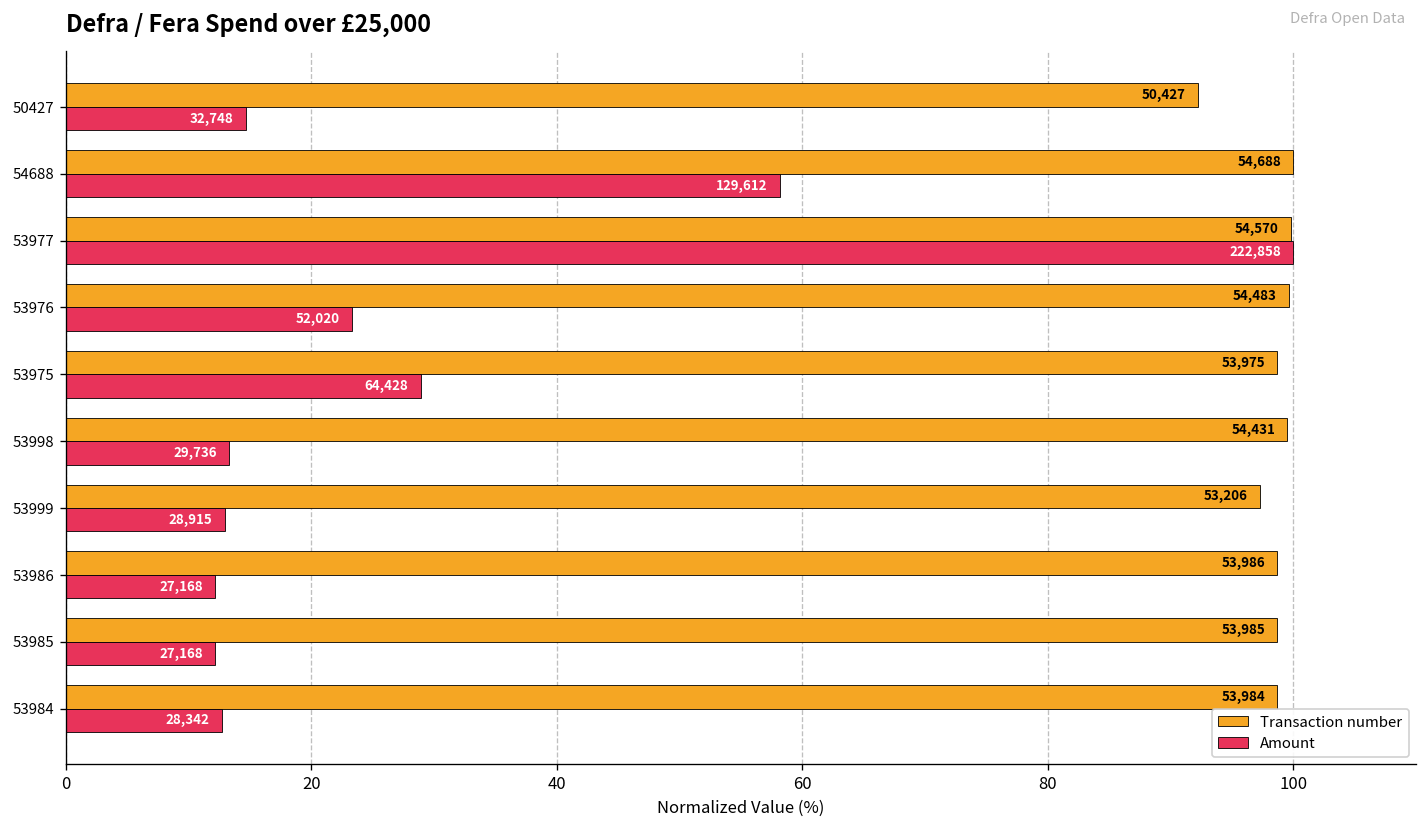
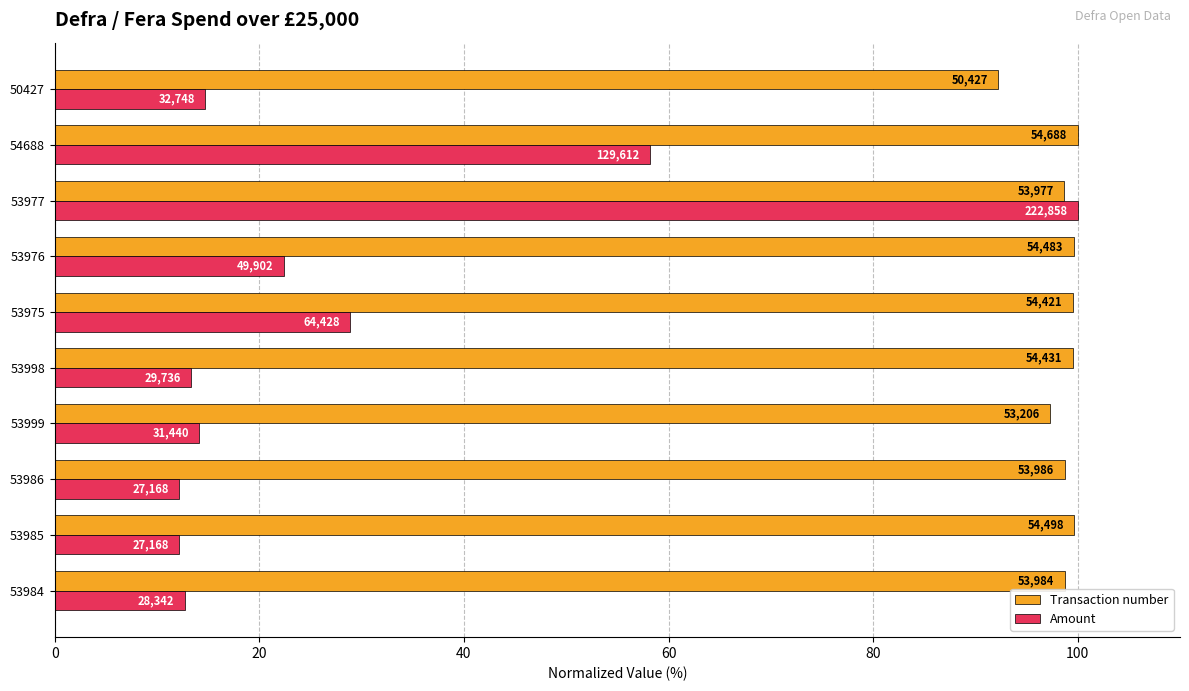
  {
    "Transaction number": {
-     "53977": "54,570",
-     "53975": "53,975",
-     "53985": "53,985"
+     "53977": "53,977",
+     "53975": "54,421",
+     "53985": "54,498"
    },
    "Amount": {
-     "53976": "52,020",
-     "53999": "28,915"
+     "53976": "49,902",
+     "53999": "31,440"
    }
  }
